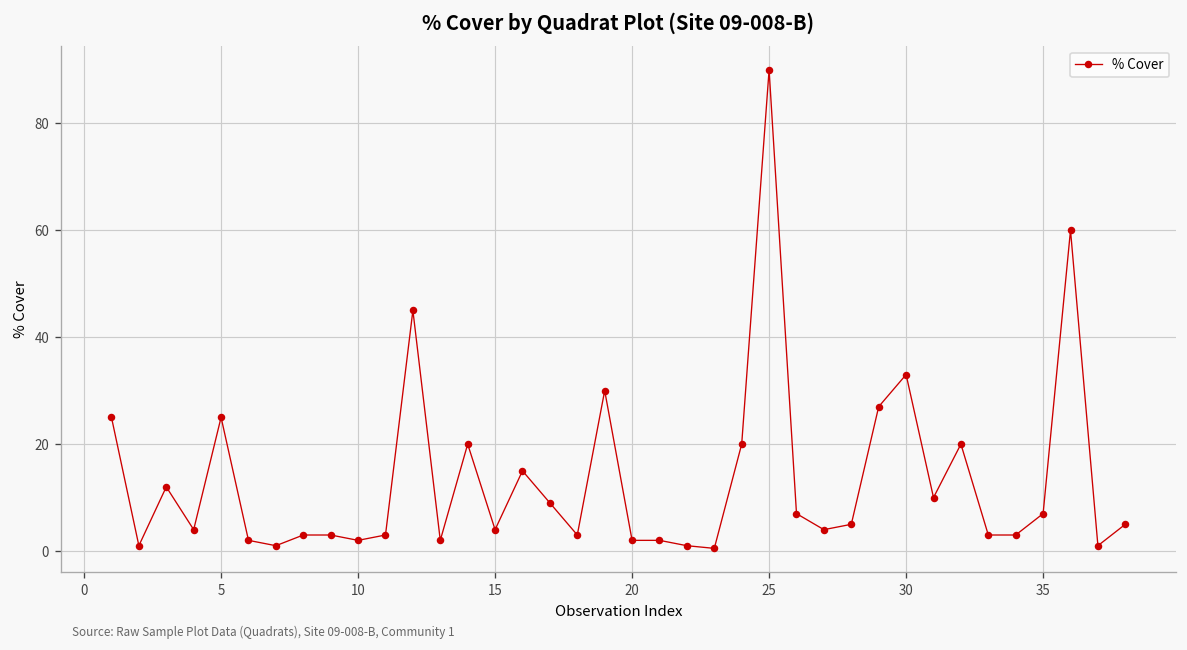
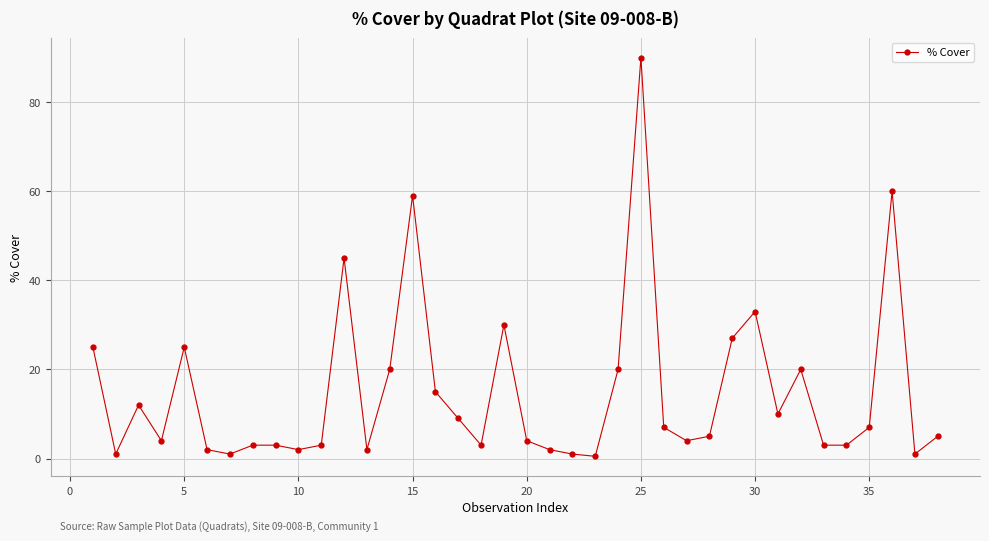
  {
    "5": 25,
    "10": 2,
-   "15": 4,
-   "20": 2,
+   "15": 59,
+   "20": 4,
    "25": 90,
    "30": 33,
    "35": 7
  }
